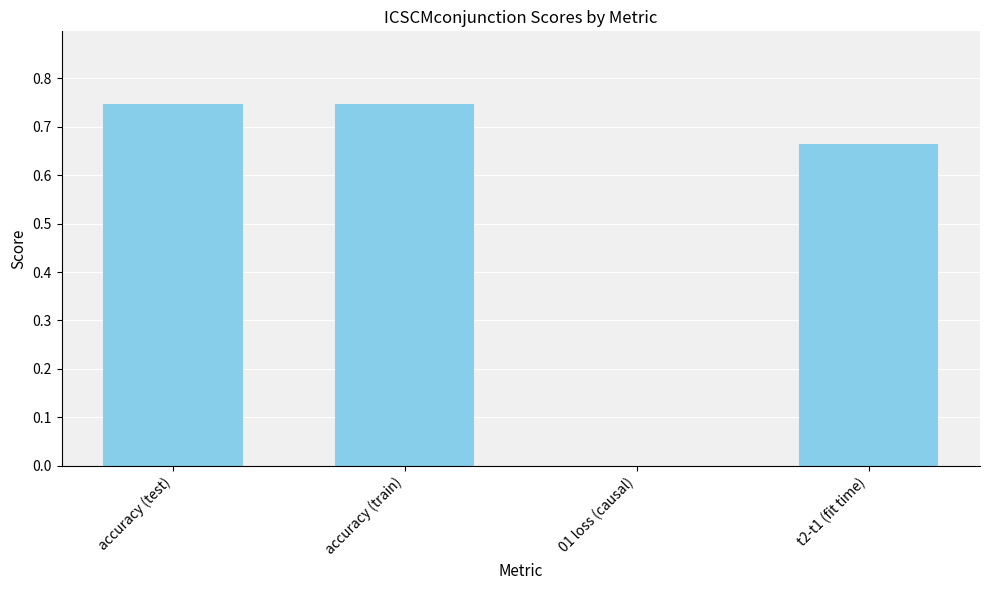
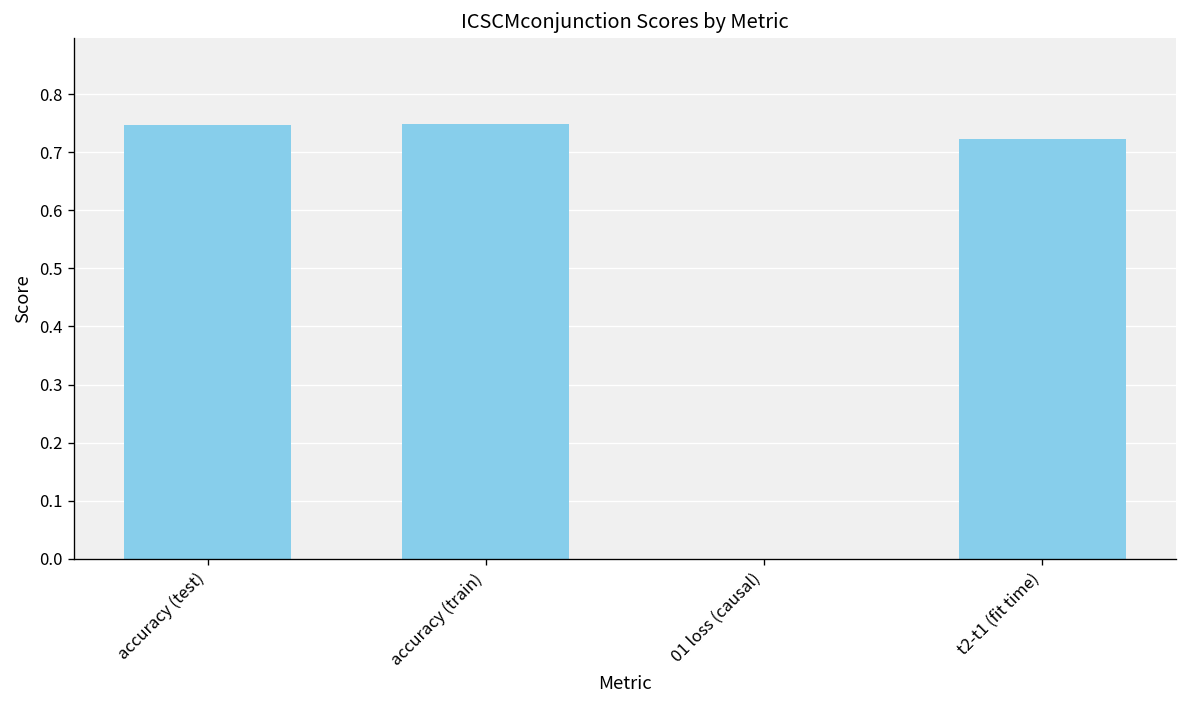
  {
    "accuracy (test)": 0.75,
    "accuracy (train)": 0.75,
    "01 loss (causal)": 0.00,
-   "t2-t1 (fit time)": 0.66
+   "t2-t1 (fit time)": 0.72
  }
